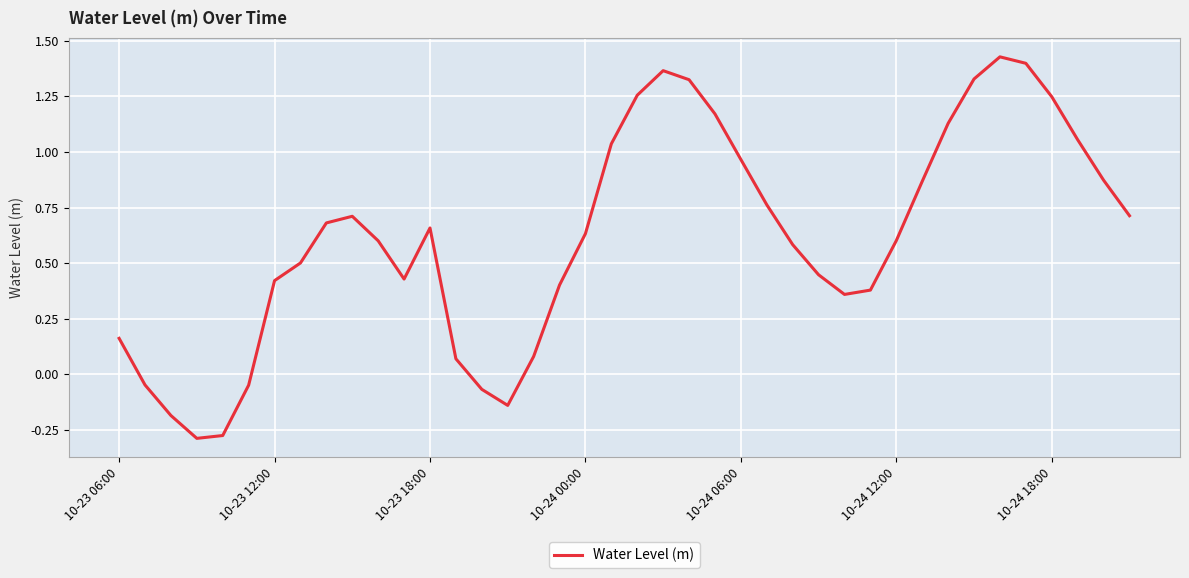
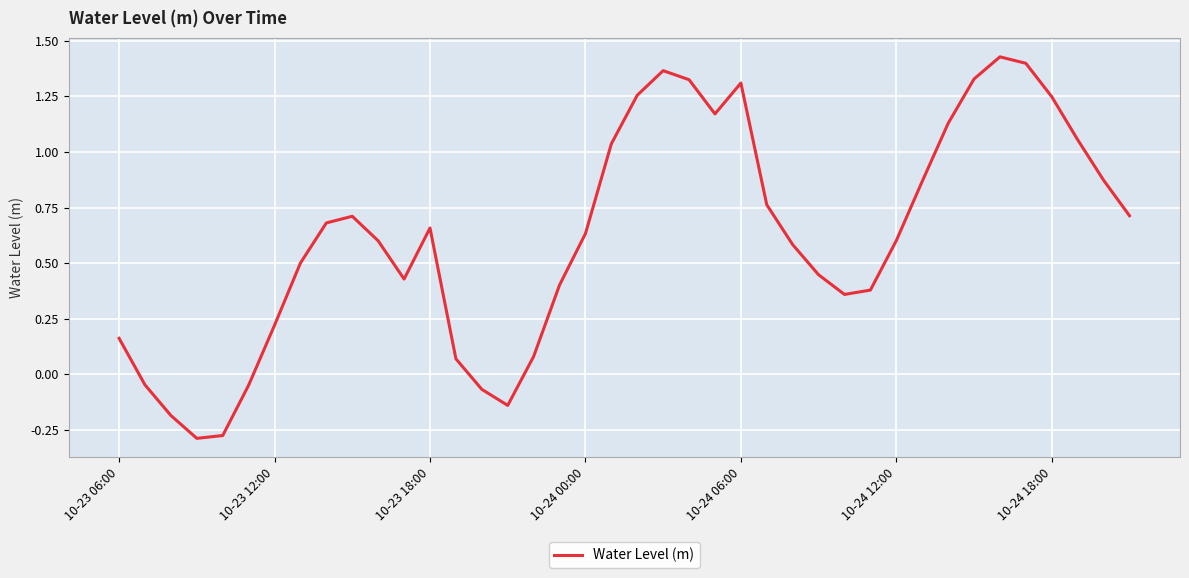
  {
    "10-23 06:00": 0.16,
-   "10-23 12:00": 0.42,
+   "10-23 12:00": 0.22,
    "10-23 18:00": 0.66,
    "10-24 00:00": 0.63,
-   "10-24 06:00": 0.97,
+   "10-24 06:00": 1.31,
    "10-24 12:00": 0.60,
    "10-24 18:00": 1.25
  }
